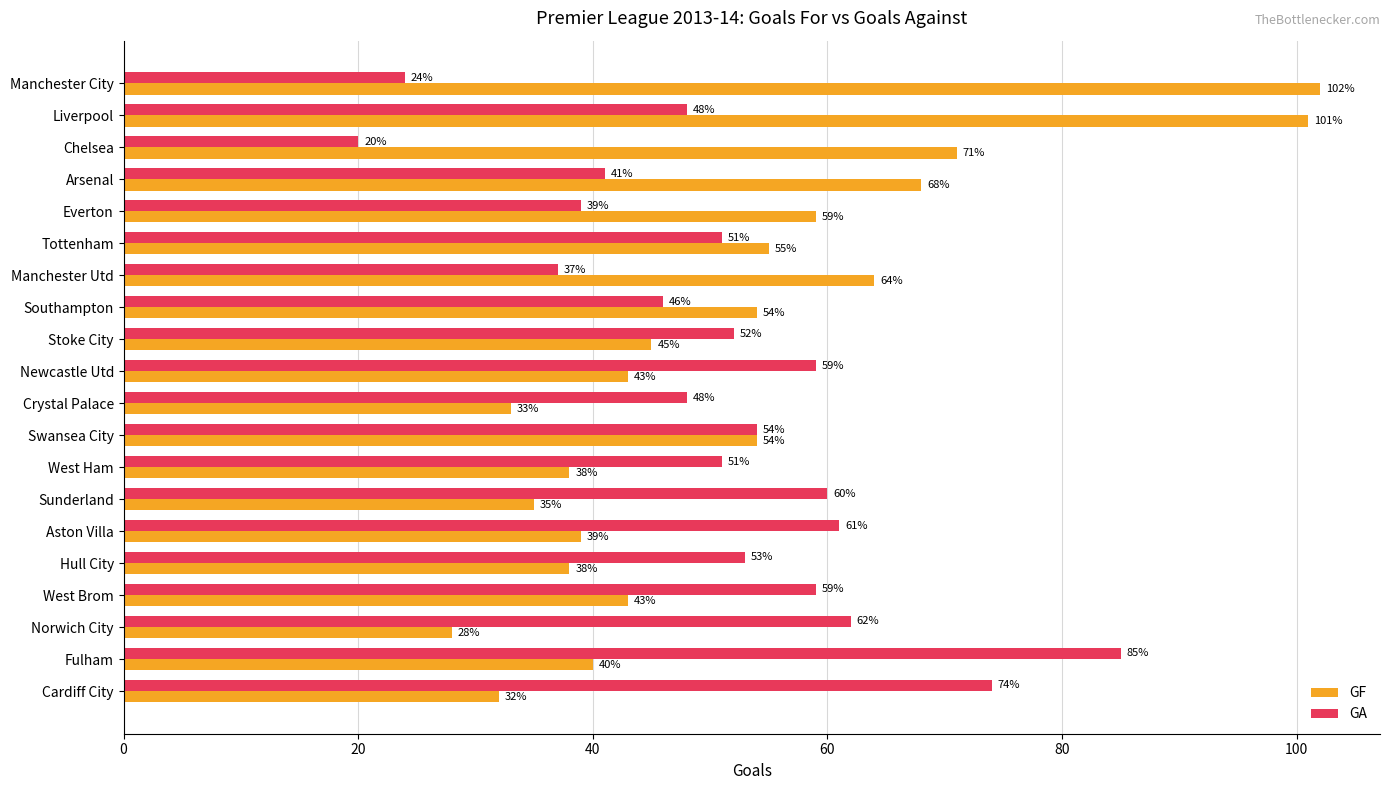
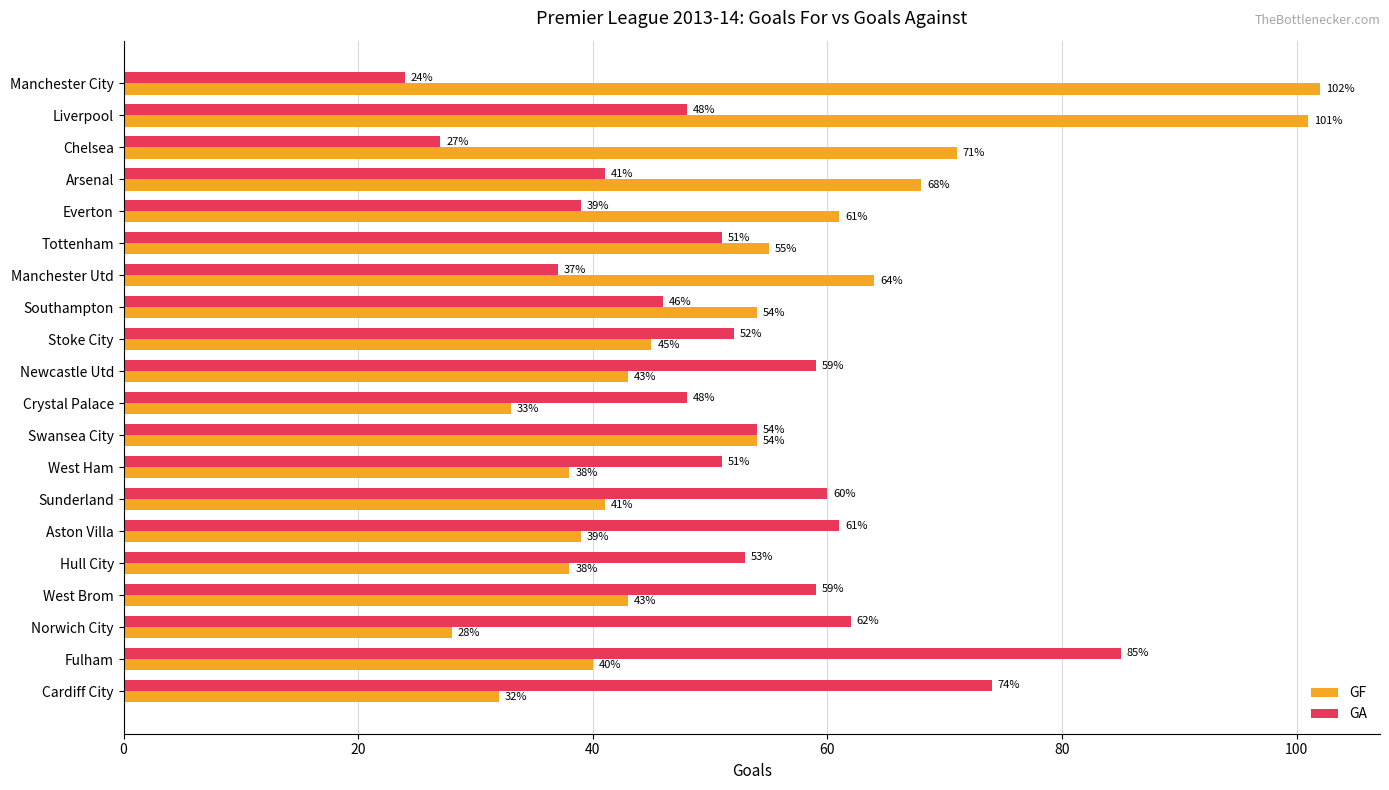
  {
    "GF": {
      "Manchester City": "102%",
      "Liverpool": "101%",
      "Chelsea": "71%",
      "Arsenal": "68%",
-     "Everton": "59%",
+     "Everton": "61%",
      "Tottenham": "55%",
      "Manchester Utd": "64%",
      "Southampton": "54%",
      "Stoke City": "45%",
      "Newcastle Utd": "43%",
      "Crystal Palace": "33%",
      "Swansea City": "54%",
      "West Ham": "38%",
-     "Sunderland": "35%",
+     "Sunderland": "41%",
      "Aston Villa": "39%",
      "Hull City": "38%",
      "West Brom": "43%",
      "Norwich City": "28%",
      "Fulham": "40%",
      "Cardiff City": "32%"
    },
    "GA": {
      "Manchester City": "24%",
      "Liverpool": "48%",
-     "Chelsea": "20%",
+     "Chelsea": "27%",
      "Arsenal": "41%",
      "Everton": "39%",
      "Tottenham": "51%",
      "Manchester Utd": "37%",
      "Southampton": "46%",
      "Stoke City": "52%",
      "Newcastle Utd": "59%",
      "Crystal Palace": "48%",
      "Swansea City": "54%",
      "West Ham": "51%",
      "Sunderland": "60%",
      "Aston Villa": "61%",
      "Hull City": "53%",
      "West Brom": "59%",
      "Norwich City": "62%",
      "Fulham": "85%",
      "Cardiff City": "74%"
    }
  }
